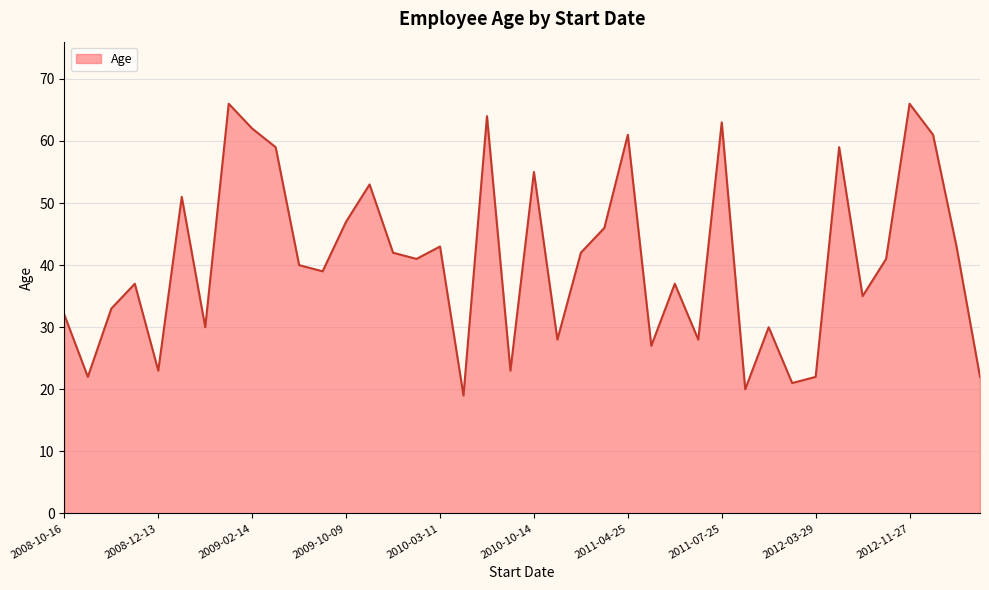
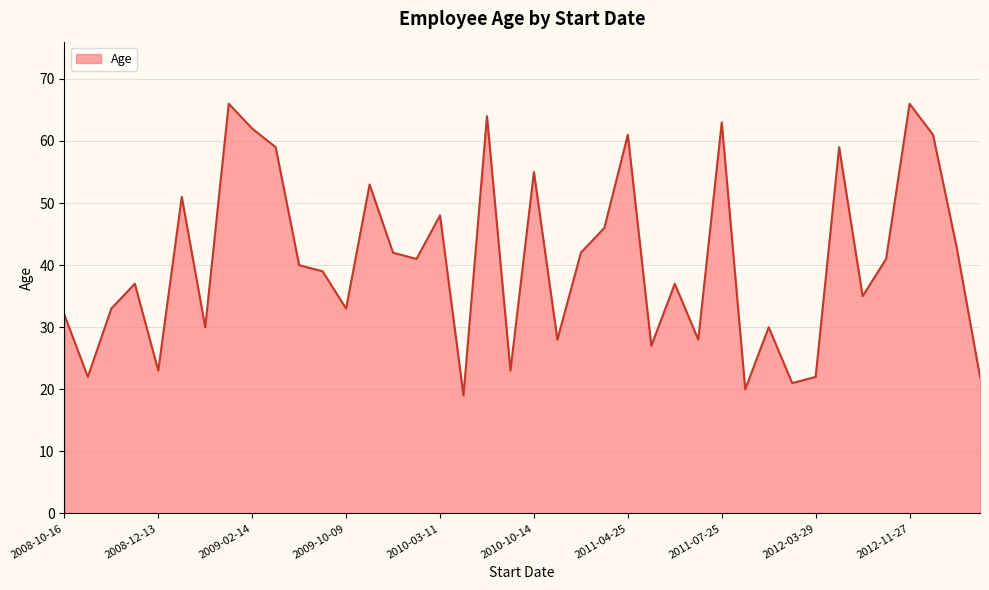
  {
    "2008-10-16": 32,
-   "2009-10-09": 47,
-   "2010-03-11": 43,
+   "2009-10-09": 33,
+   "2010-03-11": 48,
    "2011-04-25": 61
  }
